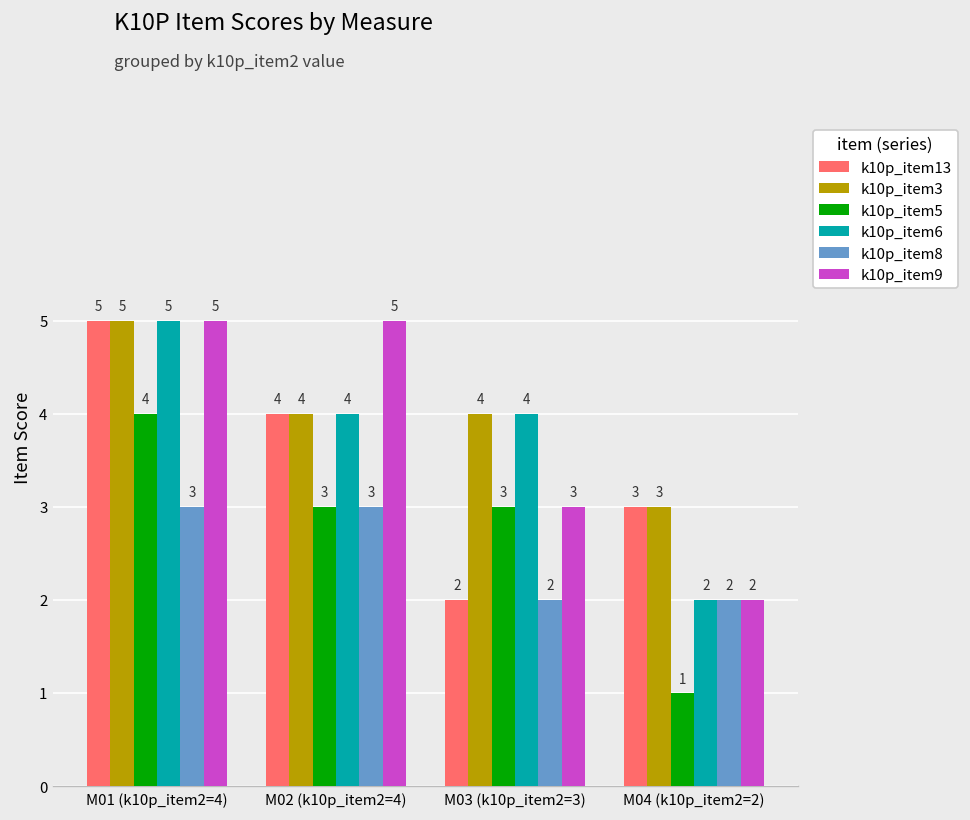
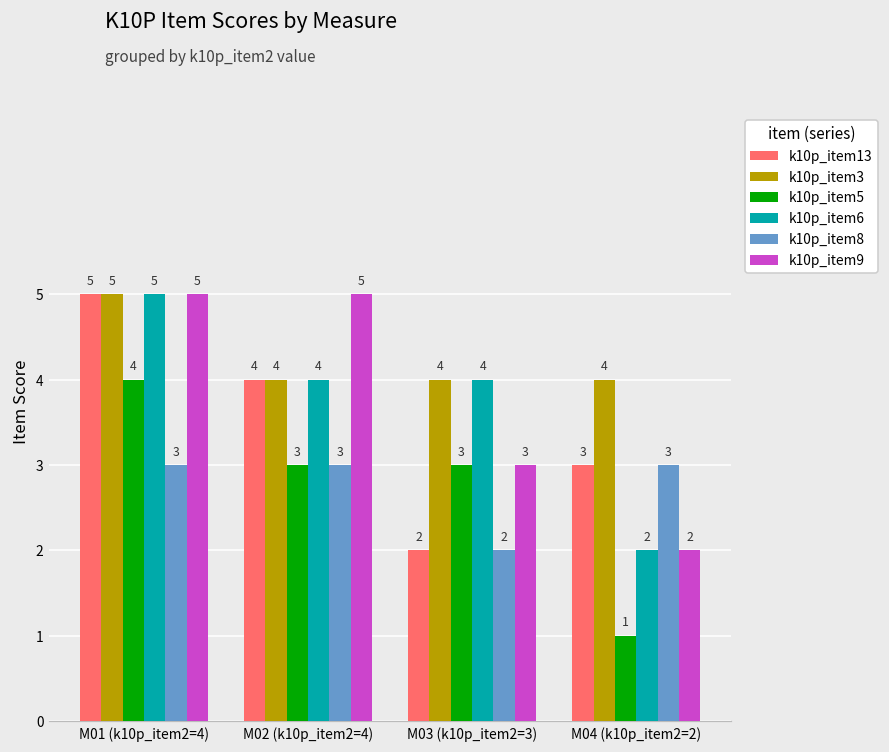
  {
    "k10p_item13": {
      "M01 (k10p_item2=4)": 5,
      "M02 (k10p_item2=4)": 4,
      "M03 (k10p_item2=3)": 2,
      "M04 (k10p_item2=2)": 3
    },
    "k10p_item3": {
      "M01 (k10p_item2=4)": 5,
      "M02 (k10p_item2=4)": 4,
      "M03 (k10p_item2=3)": 4,
-     "M04 (k10p_item2=2)": 3
+     "M04 (k10p_item2=2)": 4
    },
    "k10p_item5": {
      "M01 (k10p_item2=4)": 4,
      "M02 (k10p_item2=4)": 3,
      "M03 (k10p_item2=3)": 3,
      "M04 (k10p_item2=2)": 1
    },
    "k10p_item6": {
      "M01 (k10p_item2=4)": 5,
      "M02 (k10p_item2=4)": 4,
      "M03 (k10p_item2=3)": 4,
      "M04 (k10p_item2=2)": 2
    },
    "k10p_item8": {
      "M01 (k10p_item2=4)": 3,
      "M02 (k10p_item2=4)": 3,
      "M03 (k10p_item2=3)": 2,
-     "M04 (k10p_item2=2)": 2
+     "M04 (k10p_item2=2)": 3
    },
    "k10p_item9": {
      "M01 (k10p_item2=4)": 5,
      "M02 (k10p_item2=4)": 5,
      "M03 (k10p_item2=3)": 3,
      "M04 (k10p_item2=2)": 2
    }
  }
